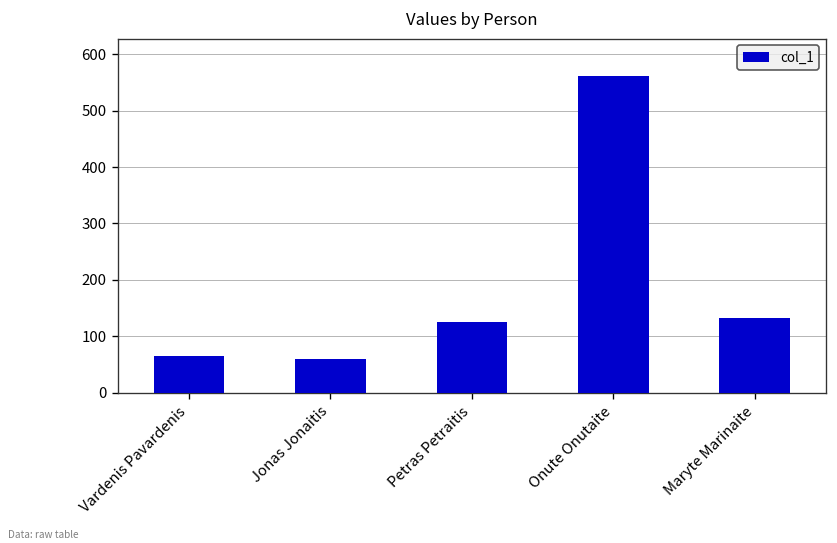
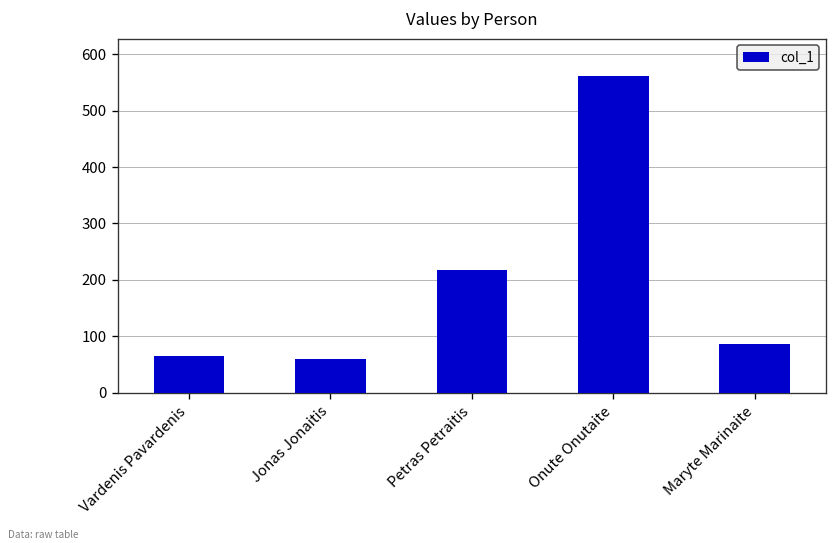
  {
    "Vardenis Pavardenis": 60,
    "Jonas Jonaitis": 60,
-   "Petras Petraitis": 130,
+   "Petras Petraitis": 220,
    "Onute Onutaite": 560,
-   "Maryte Marinaite": 130
+   "Maryte Marinaite": 90
  }
